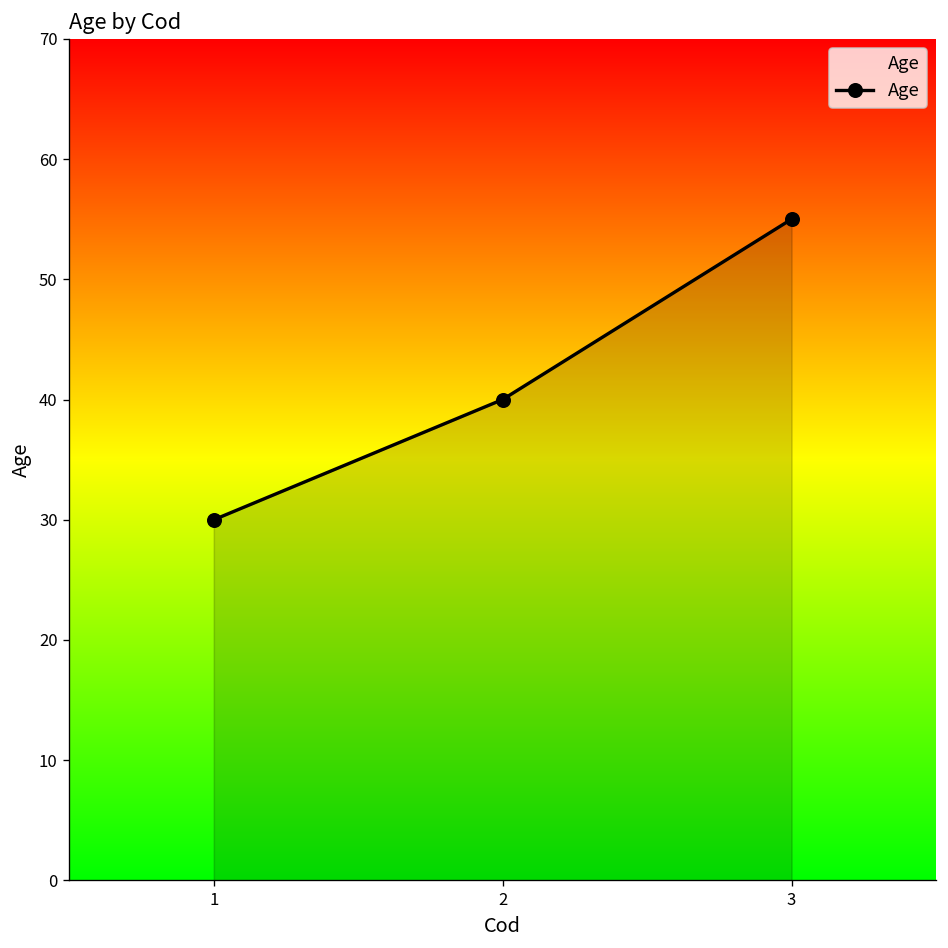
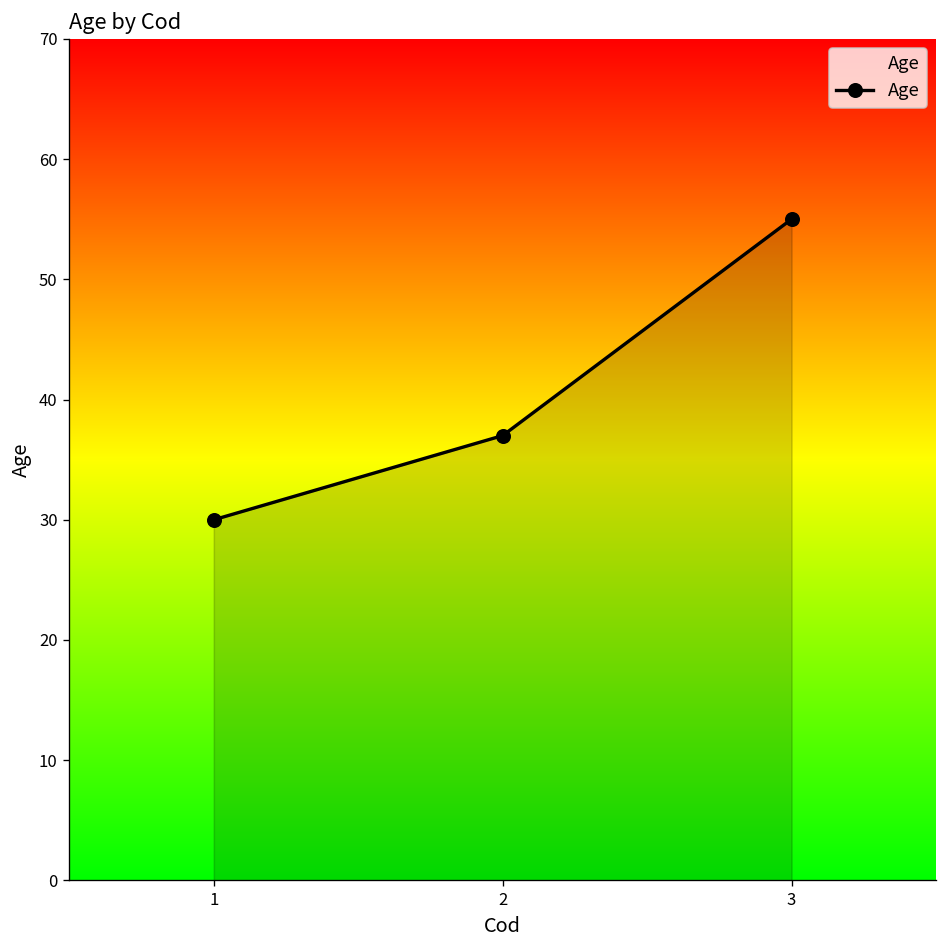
  {
    "1": 30,
-   "2": 40,
+   "2": 37,
    "3": 55
  }
